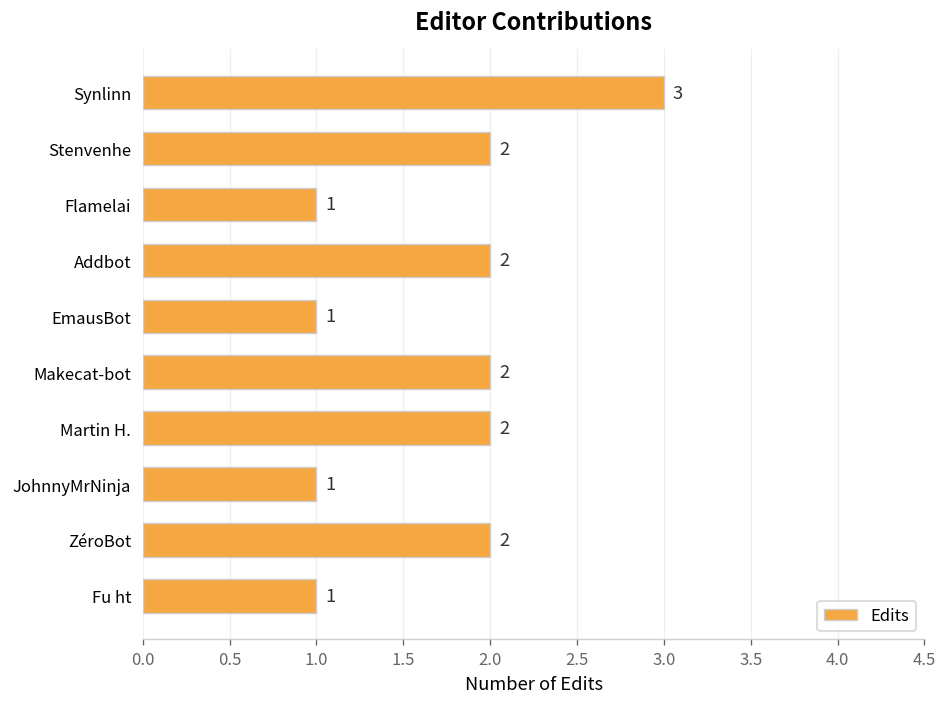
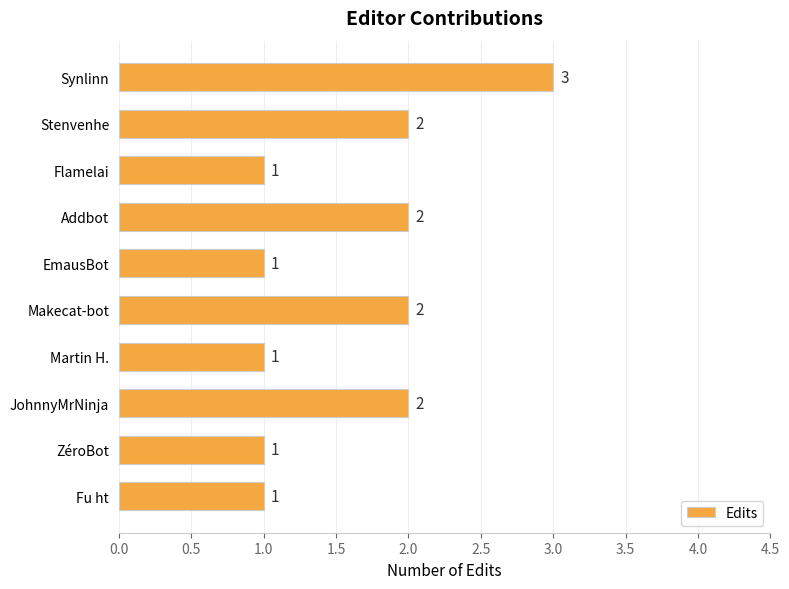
  {
    "Synlinn": 3,
    "Stenvenhe": 2,
    "Flamelai": 1,
    "Addbot": 2,
    "EmausBot": 1,
    "Makecat-bot": 2,
-   "Martin H.": 2,
-   "JohnnyMrNinja": 1,
-   "ZéroBot": 2,
+   "Martin H.": 1,
+   "JohnnyMrNinja": 2,
+   "ZéroBot": 1,
    "Fu ht": 1
  }
